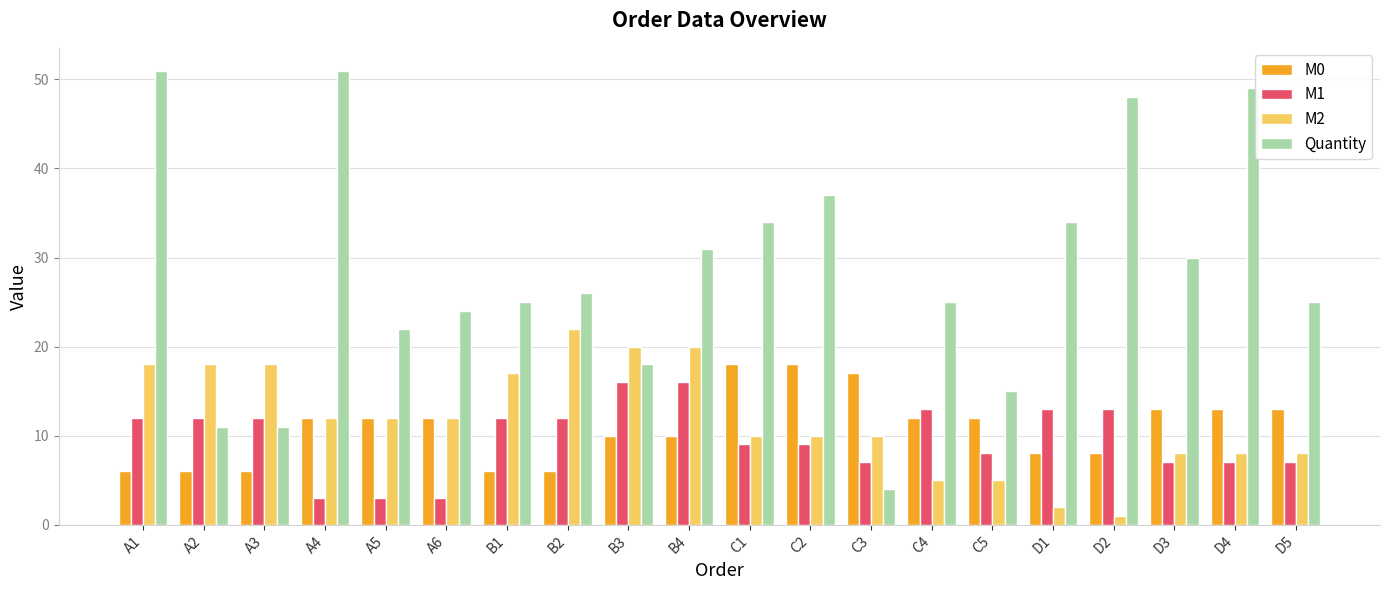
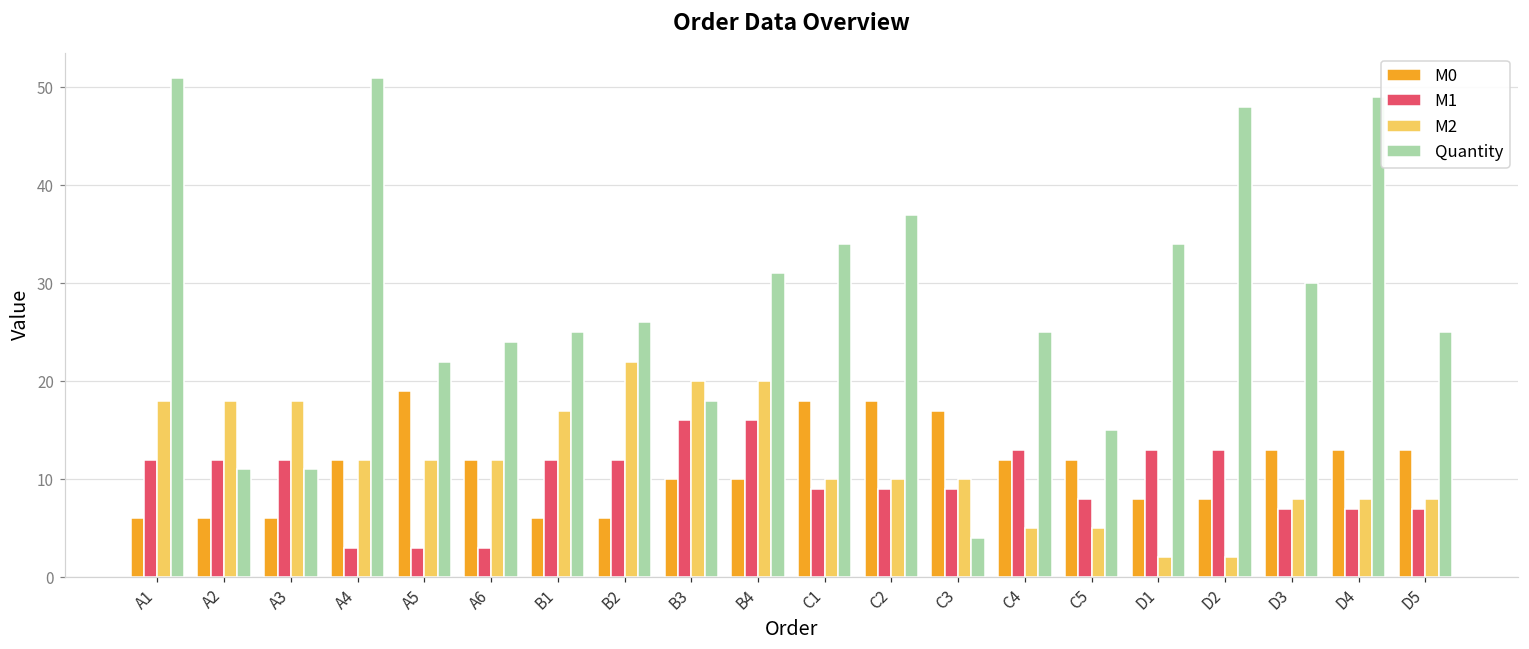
  {
    "M0": {
      "A1": 6,
      "A2": 6,
      "A3": 6,
      "A4": 12,
-     "A5": 12,
+     "A5": 19,
      "A6": 12,
      "B1": 6,
      "B2": 6,
      "B3": 10,
      "B4": 10,
      "C1": 18,
      "C2": 18,
      "C3": 17,
      "C4": 12,
      "C5": 12,
      "D1": 8,
      "D2": 8,
      "D3": 13,
      "D4": 13,
      "D5": 13
    },
    "M1": {
      "A1": 12,
      "A2": 12,
      "A3": 12,
      "A4": 3,
      "A5": 3,
      "A6": 3,
      "B1": 12,
      "B2": 12,
      "B3": 16,
      "B4": 16,
      "C1": 9,
      "C2": 9,
-     "C3": 7,
+     "C3": 9,
      "C4": 13,
      "C5": 8,
      "D1": 13,
      "D2": 13,
      "D3": 7,
      "D4": 7,
      "D5": 7
    },
    "M2": {
      "A1": 18,
      "A2": 18,
      "A3": 18,
      "A4": 12,
      "A5": 12,
      "A6": 12,
      "B1": 17,
      "B2": 22,
      "B3": 20,
      "B4": 20,
      "C1": 10,
      "C2": 10,
      "C3": 10,
      "C4": 5,
      "C5": 5,
      "D1": 2,
-     "D2": 1,
+     "D2": 2,
      "D3": 8,
      "D4": 8,
      "D5": 8
    },
    "Quantity": {
      "A1": 51,
      "A2": 11,
      "A3": 11,
      "A4": 51,
      "A5": 22,
      "A6": 24,
      "B1": 25,
      "B2": 26,
      "B3": 18,
      "B4": 31,
      "C1": 34,
      "C2": 37,
      "C3": 4,
      "C4": 25,
      "C5": 15,
      "D1": 34,
      "D2": 48,
      "D3": 30,
      "D4": 49,
      "D5": 25
    }
  }
